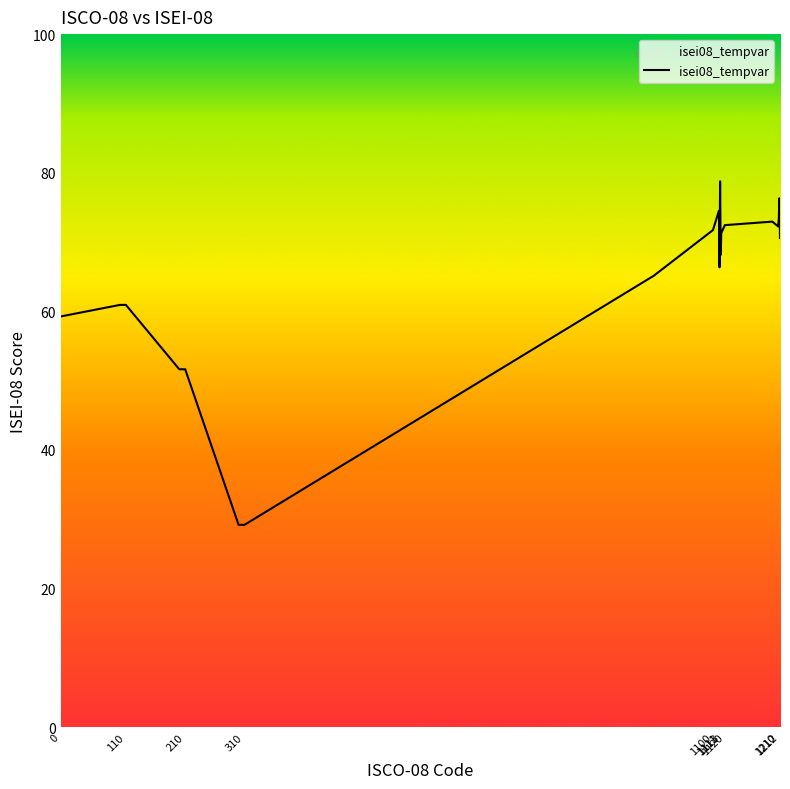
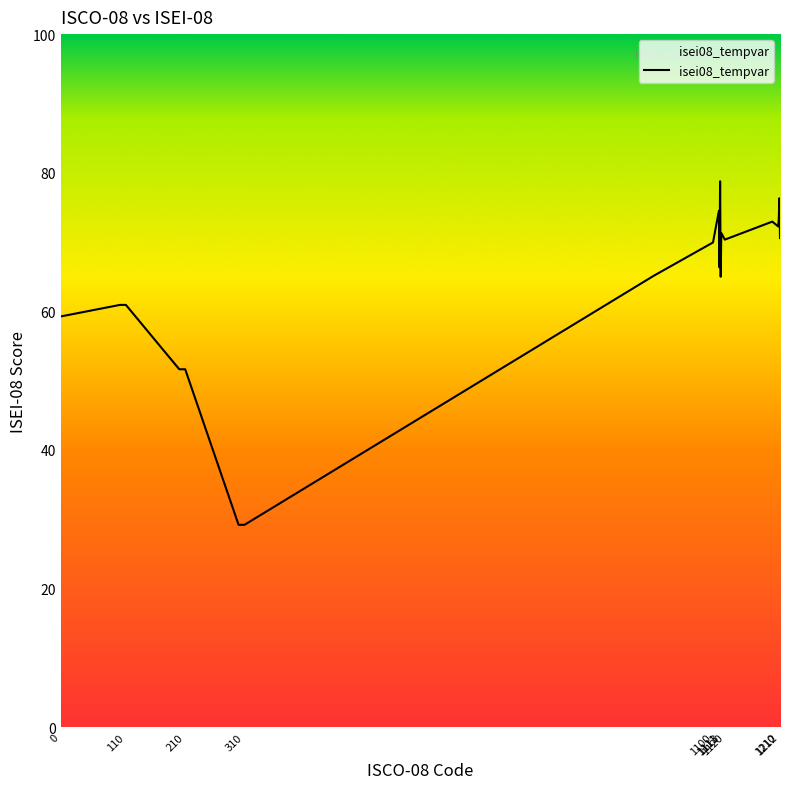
  {
    "0": 59,
    "110": 61,
    "210": 52,
    "310": 29,
-   "1100": 72,
+   "1100": 70,
    "1111": 66,
-   "1113": 68,
-   "1120": 72,
+   "1113": 65,
+   "1120": 70,
    "1210": 72,
    "1212": 76
  }
